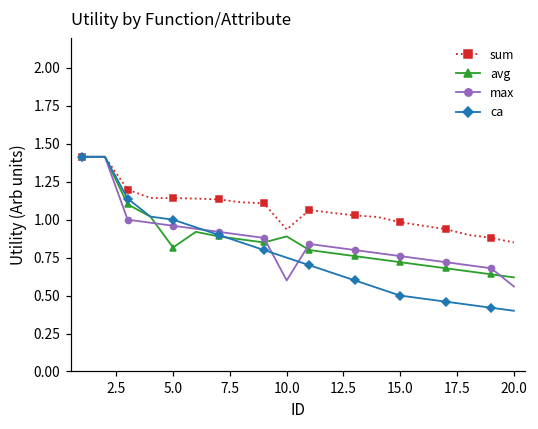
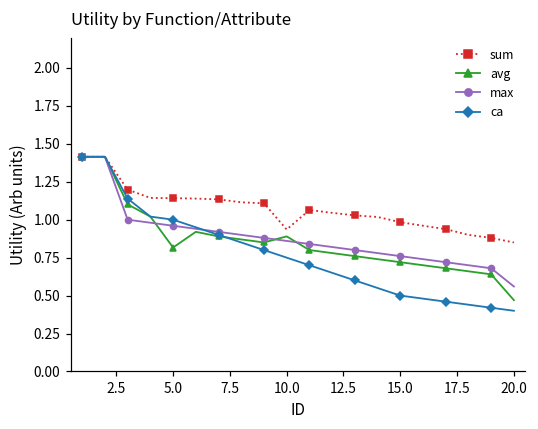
  {
    "sum": {
      "5.0": 1.14,
      "10.0": 0.94,
      "15.0": 0.98,
      "20.0": 0.85
    },
    "avg": {
      "5.0": 0.82,
      "10.0": 0.89,
      "15.0": 0.72,
-     "20.0": 0.62
+     "20.0": 0.47
    },
    "max": {
      "5.0": 0.96,
-     "10.0": 0.60,
+     "10.0": 0.86,
      "15.0": 0.76,
      "20.0": 0.56
    },
    "ca": {
      "5.0": 1.00,
      "10.0": 0.75,
      "15.0": 0.50,
      "20.0": 0.40
    }
  }
